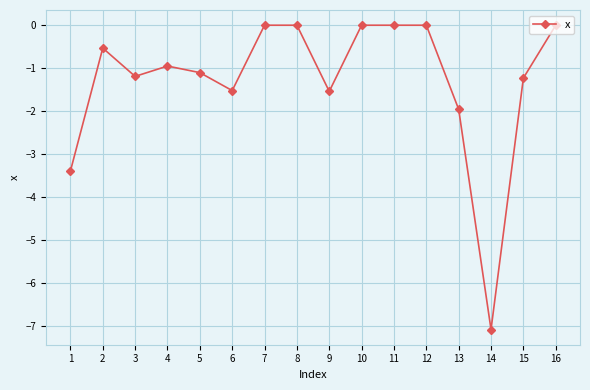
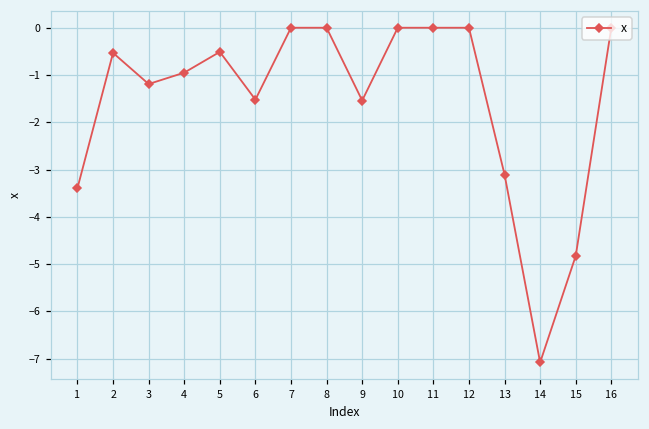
  {
    "1": -3.4,
    "2": -0.5,
    "3": -1.2,
    "4": -1.0,
-   "5": -1.1,
+   "5": -0.5,
    "6": -1.5,
    "7": 0.0,
    "8": 0.0,
    "9": -1.5,
    "10": 0.0,
    "11": 0.0,
    "12": 0.0,
-   "13": -2.0,
+   "13": -3.1,
    "14": -7.1,
-   "15": -1.2
+   "15": -4.8
  }
